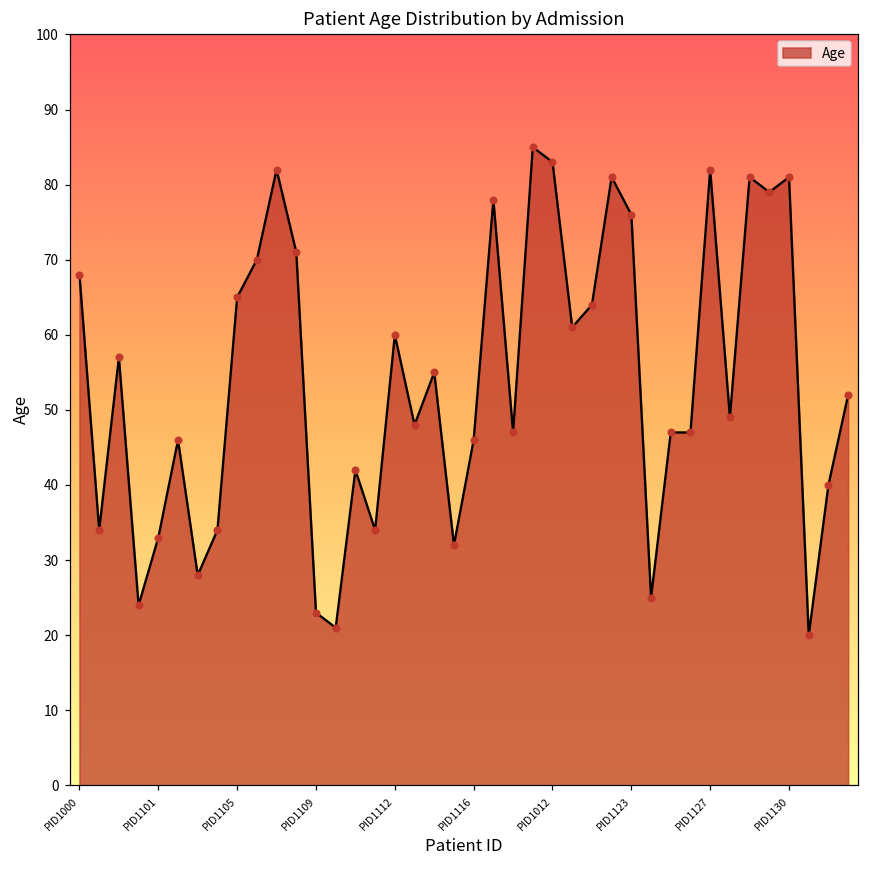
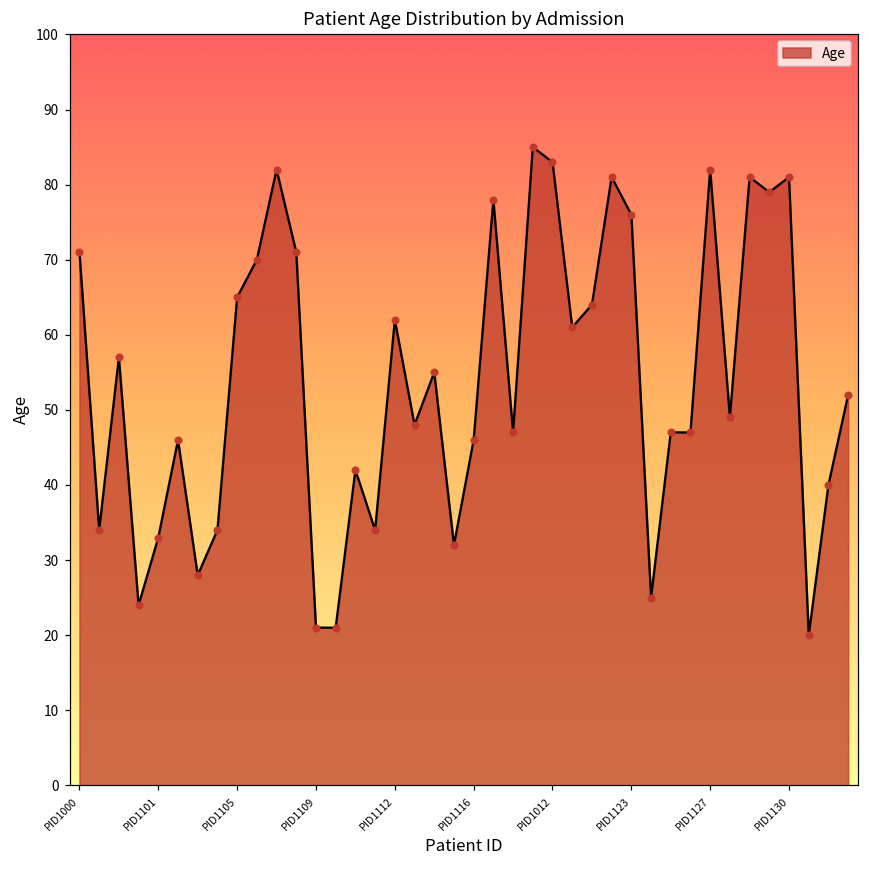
  {
-   "PID1000": 68,
+   "PID1000": 71,
    "PID1101": 33,
    "PID1105": 65,
-   "PID1109": 23,
-   "PID1112": 60,
+   "PID1109": 21,
+   "PID1112": 62,
    "PID1116": 46,
    "PID1012": 83,
    "PID1123": 76,
    "PID1127": 82,
    "PID1130": 81
  }
